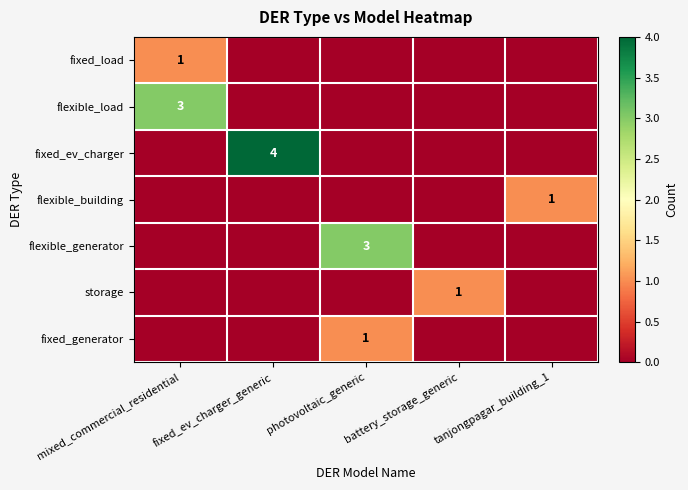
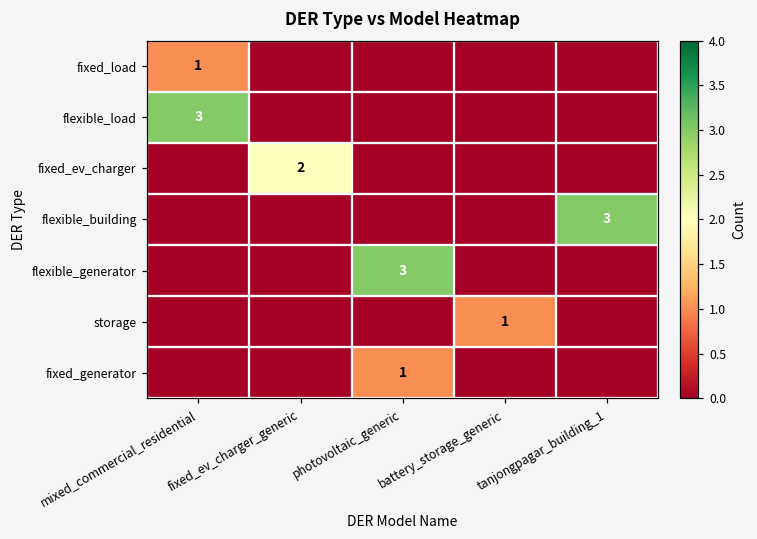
  {
    "fixed_load": {
      "mixed_commercial_residential": 1
    },
    "flexible_load": {
      "mixed_commercial_residential": 3
    },
    "fixed_ev_charger": {
-     "fixed_ev_charger_generic": 4
+     "fixed_ev_charger_generic": 2
    },
    "flexible_building": {
-     "tanjongpagar_building_1": 1
+     "tanjongpagar_building_1": 3
    },
    "flexible_generator": {
      "photovoltaic_generic": 3
    },
    "storage": {
      "battery_storage_generic": 1
    },
    "fixed_generator": {
      "photovoltaic_generic": 1
    }
  }
